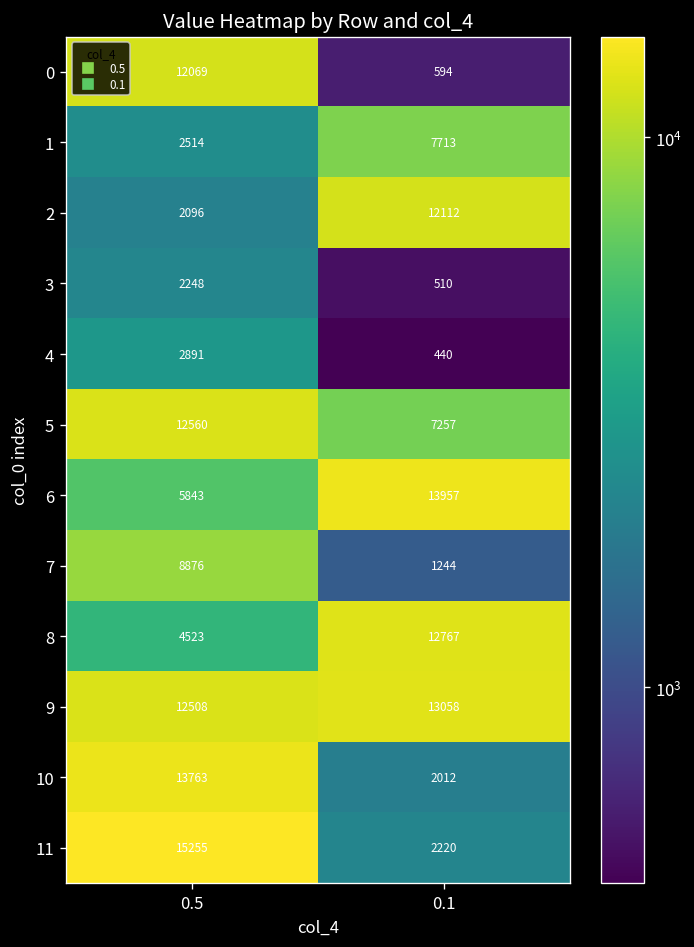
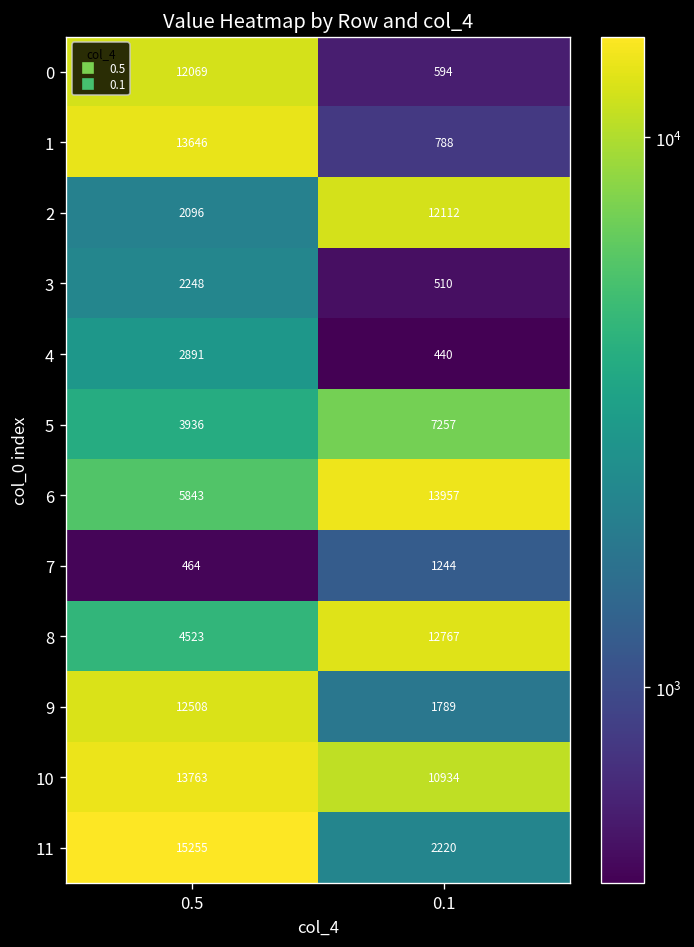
  {
    "0": {
      "0.5": 12069,
      "0.1": 594
    },
    "1": {
-     "0.5": 2514,
-     "0.1": 7713
+     "0.5": 13646,
+     "0.1": 788
    },
    "2": {
      "0.5": 2096,
      "0.1": 12112
    },
    "3": {
      "0.5": 2248,
      "0.1": 510
    },
    "4": {
      "0.5": 2891,
      "0.1": 440
    },
    "5": {
-     "0.5": 12560,
+     "0.5": 3936,
      "0.1": 7257
    },
    "6": {
      "0.5": 5843,
      "0.1": 13957
    },
    "7": {
-     "0.5": 8876,
+     "0.5": 464,
      "0.1": 1244
    },
    "8": {
      "0.5": 4523,
      "0.1": 12767
    },
    "9": {
      "0.5": 12508,
-     "0.1": 13058
+     "0.1": 1789
    },
    "10": {
      "0.5": 13763,
-     "0.1": 2012
+     "0.1": 10934
    },
    "11": {
      "0.5": 15255,
      "0.1": 2220
    }
  }
